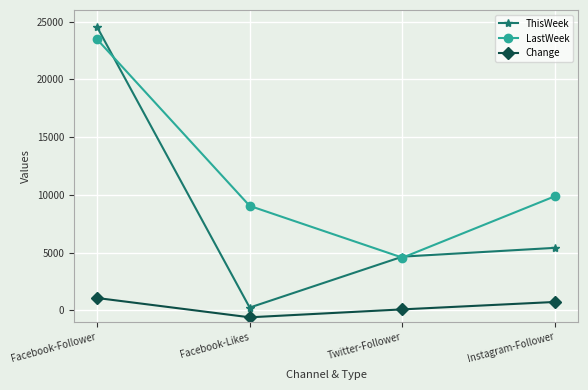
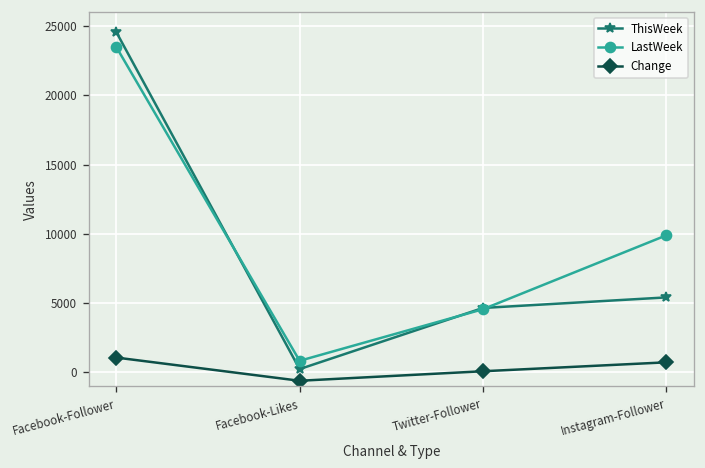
  {
    "LastWeek": {
      "Facebook-Follower": 23500,
-     "Facebook-Likes": 9000,
+     "Facebook-Likes": 800,
      "Instagram-Follower": 9900
    }
  }
